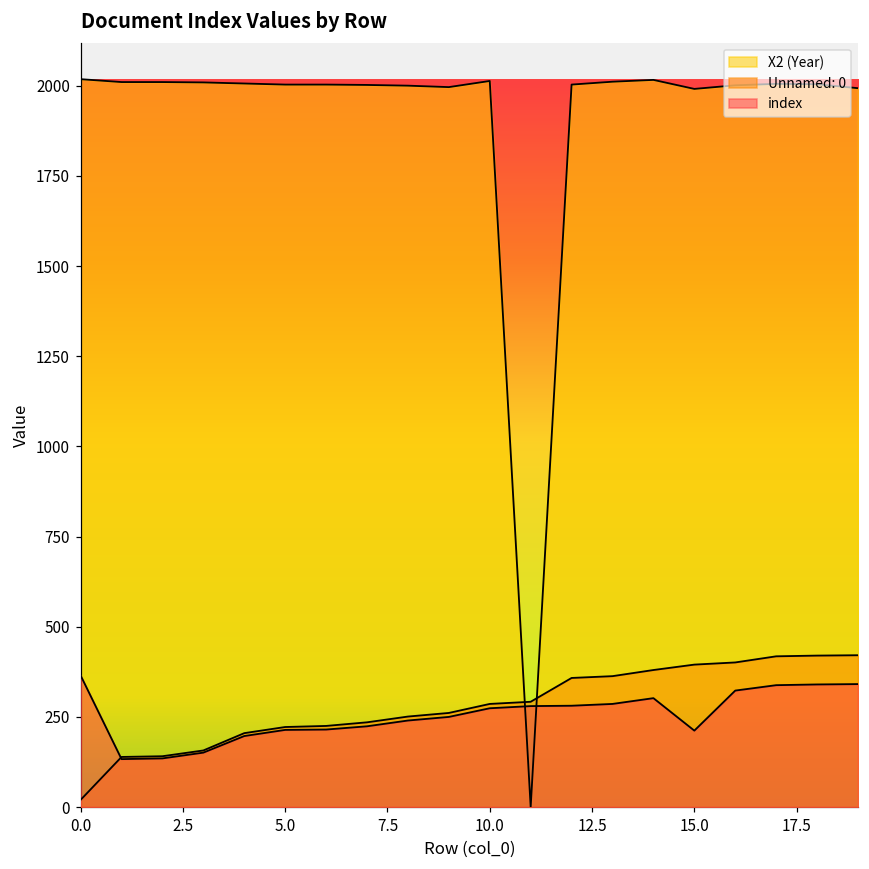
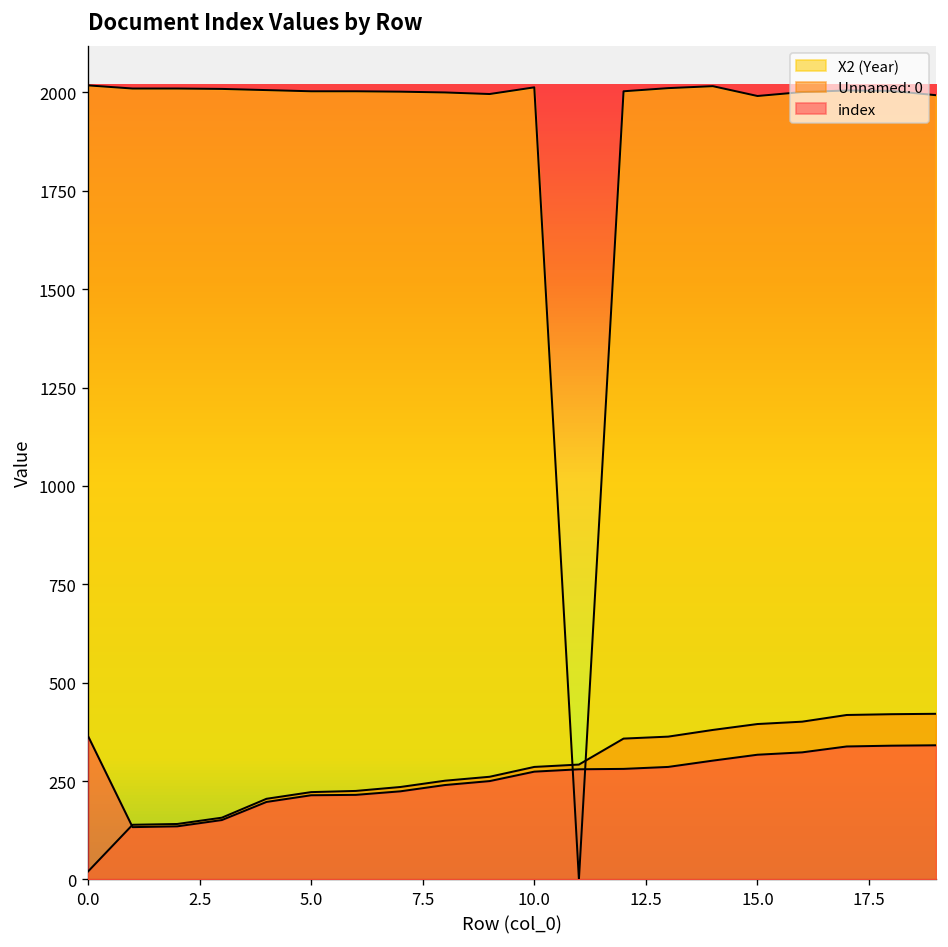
  {
    "index": {
      "0.0": 370,
      "5.0": 210,
      "10.0": 270,
-     "15.0": 210
+     "15.0": 320
    }
  }
